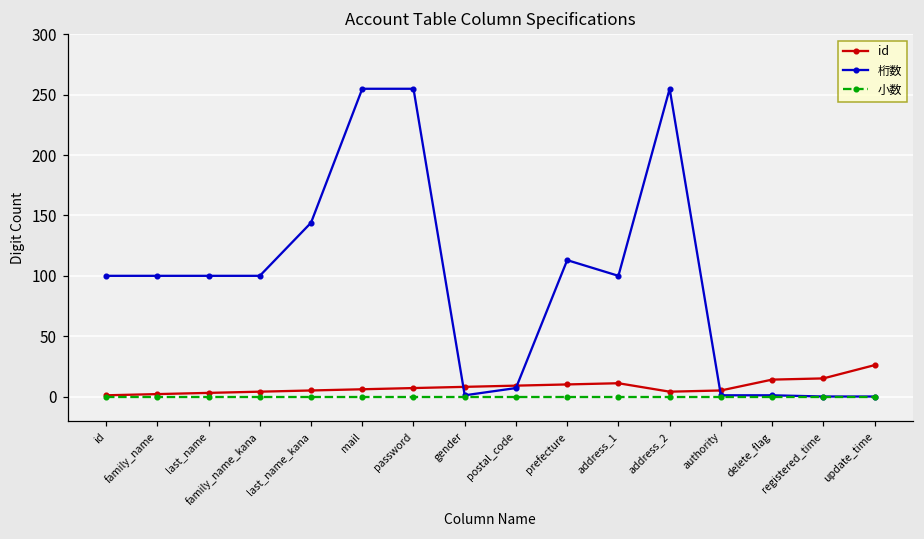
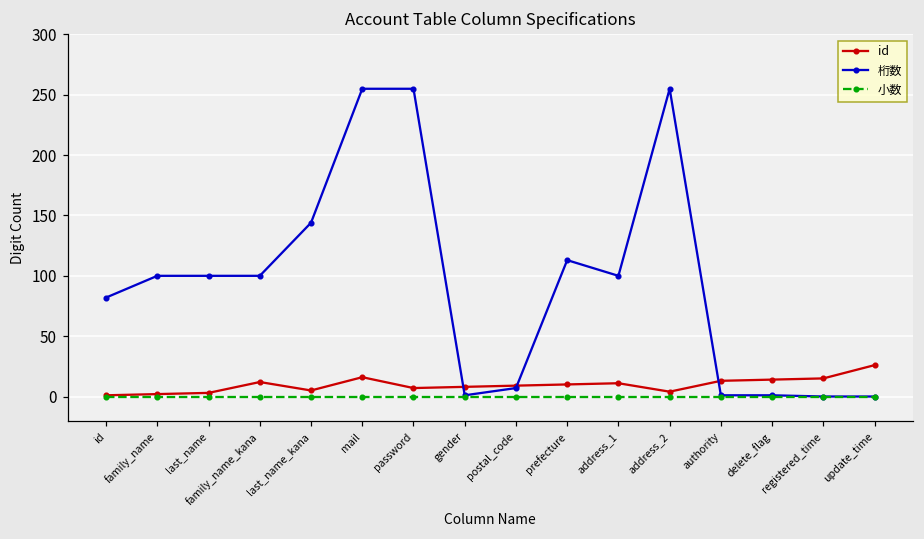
  {
    "id": {
      "last_name": 3,
-     "family_name_kana": 4,
+     "family_name_kana": 12,
      "last_name_kana": 5,
-     "mail": 6,
+     "mail": 16,
      "password": 7,
      "gender": 8,
      "prefecture": 10,
      "address_1": 11,
      "address_2": 4,
-     "authority": 5,
+     "authority": 13,
      "delete_flag": 14,
      "registered_time": 15,
      "update_time": 26
    },
    "桁数": {
-     "id": 100,
+     "id": 82,
      "family_name": 100,
      "last_name": 100,
      "family_name_kana": 100,
      "last_name_kana": 144,
      "mail": 255,
      "password": 255,
      "prefecture": 113,
      "address_1": 100,
      "address_2": 255
    },
    "小数": {
      "last_name": 0,
      "family_name_kana": 0,
      "last_name_kana": 0,
      "mail": 0,
      "password": 0,
      "postal_code": 0,
      "prefecture": 0,
      "address_1": 0,
      "address_2": 0
    }
  }
